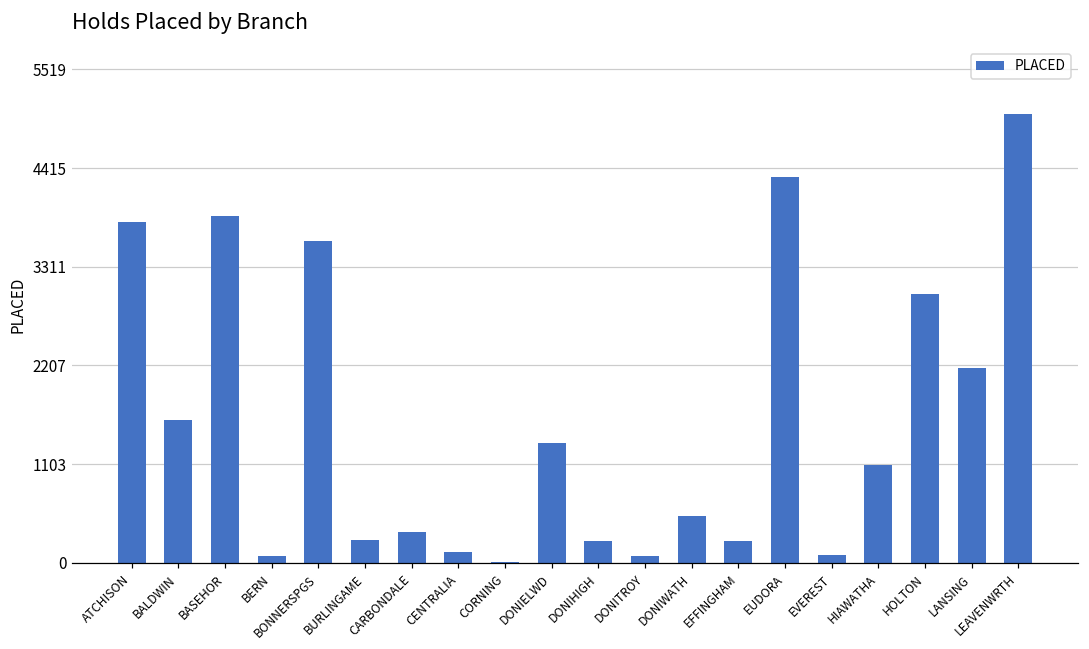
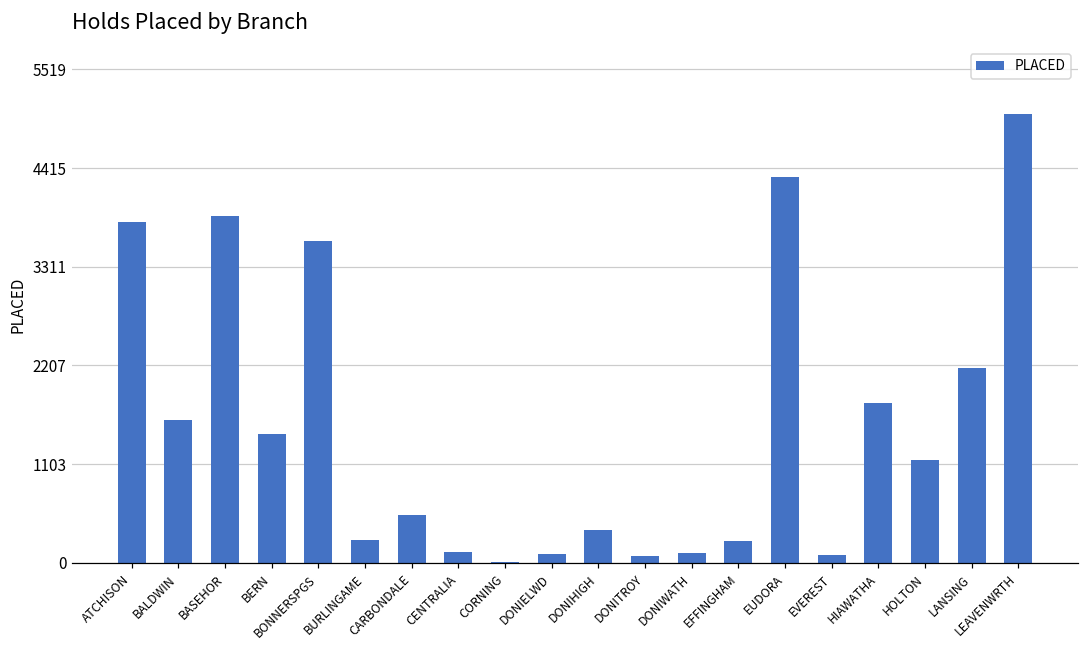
  {
    "ATCHISON": 3800,
    "BALDWIN": 1600,
    "BASEHOR": 3900,
-   "BERN": 100,
+   "BERN": 1400,
    "BONNERSPGS": 3600,
    "BURLINGAME": 300,
-   "CARBONDALE": 300,
+   "CARBONDALE": 500,
    "CENTRALIA": 100,
-   "DONIELWD": 1300,
-   "DONIHIGH": 200,
+   "DONIELWD": 100,
+   "DONIHIGH": 400,
    "DONITROY": 100,
-   "DONIWATH": 500,
+   "DONIWATH": 100,
    "EFFINGHAM": 200,
    "EUDORA": 4300,
    "EVEREST": 100,
-   "HIAWATHA": 1100,
-   "HOLTON": 3000,
+   "HIAWATHA": 1800,
+   "HOLTON": 1100,
    "LANSING": 2200,
    "LEAVENWRTH": 5000
  }
